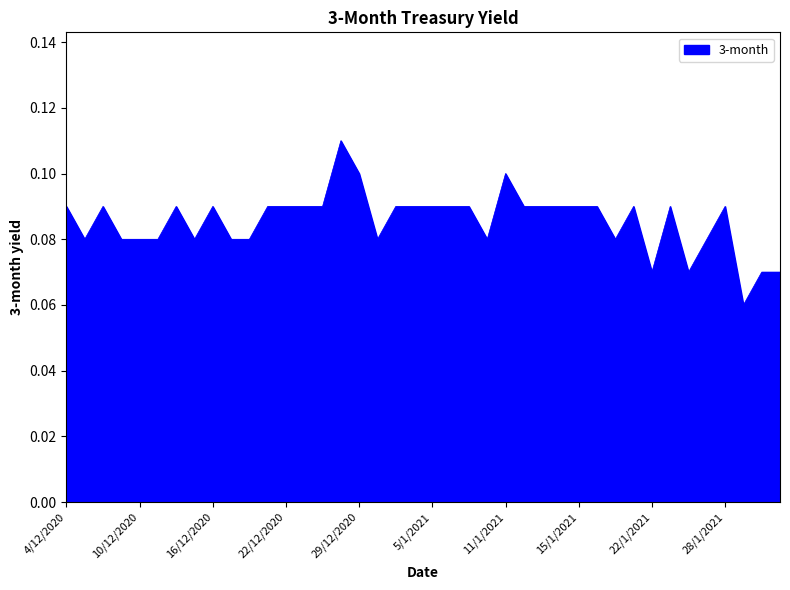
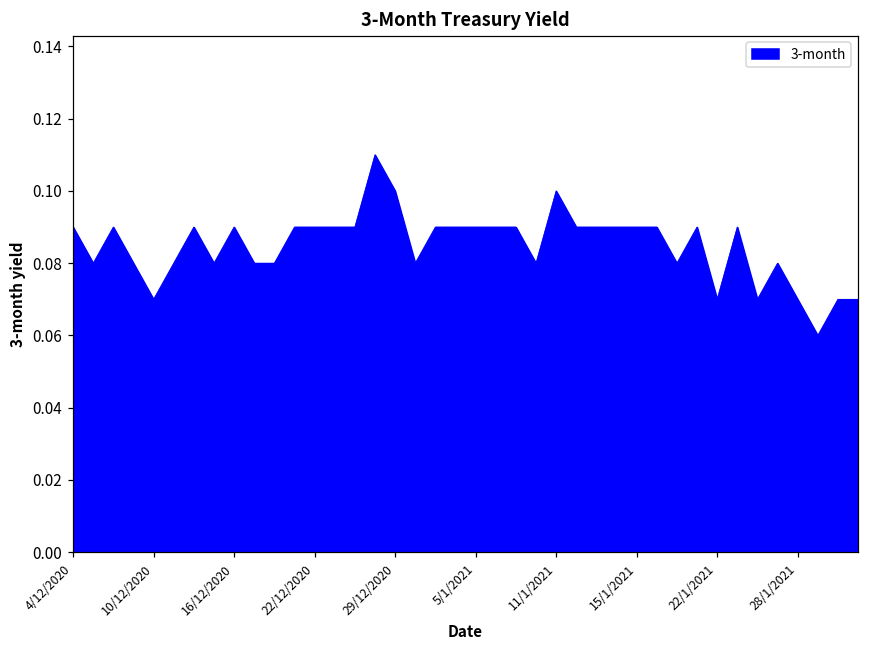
  {
    "4/12/2020": 0.09,
-   "10/12/2020": 0.08,
+   "10/12/2020": 0.07,
    "16/12/2020": 0.09,
    "22/12/2020": 0.09,
    "29/12/2020": 0.10,
    "5/1/2021": 0.09,
    "11/1/2021": 0.10,
    "15/1/2021": 0.09,
    "22/1/2021": 0.07,
-   "28/1/2021": 0.09
+   "28/1/2021": 0.07
  }
